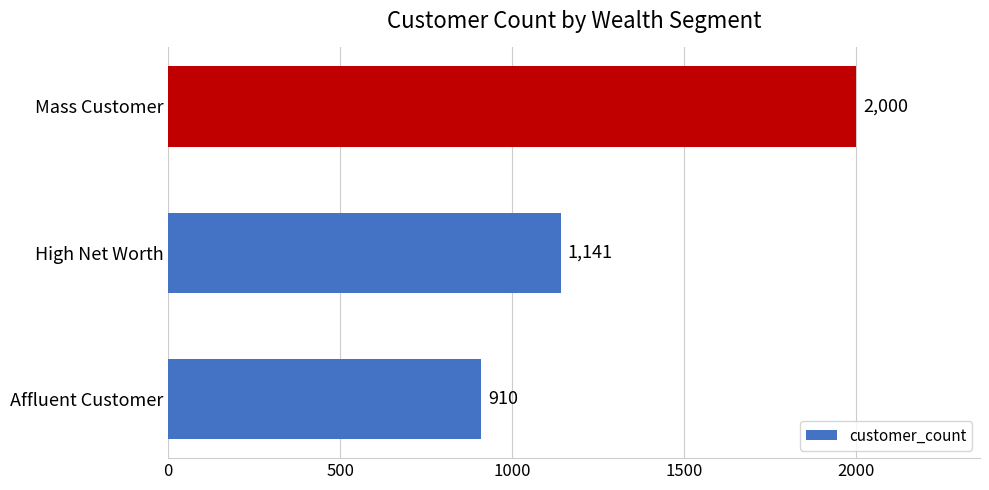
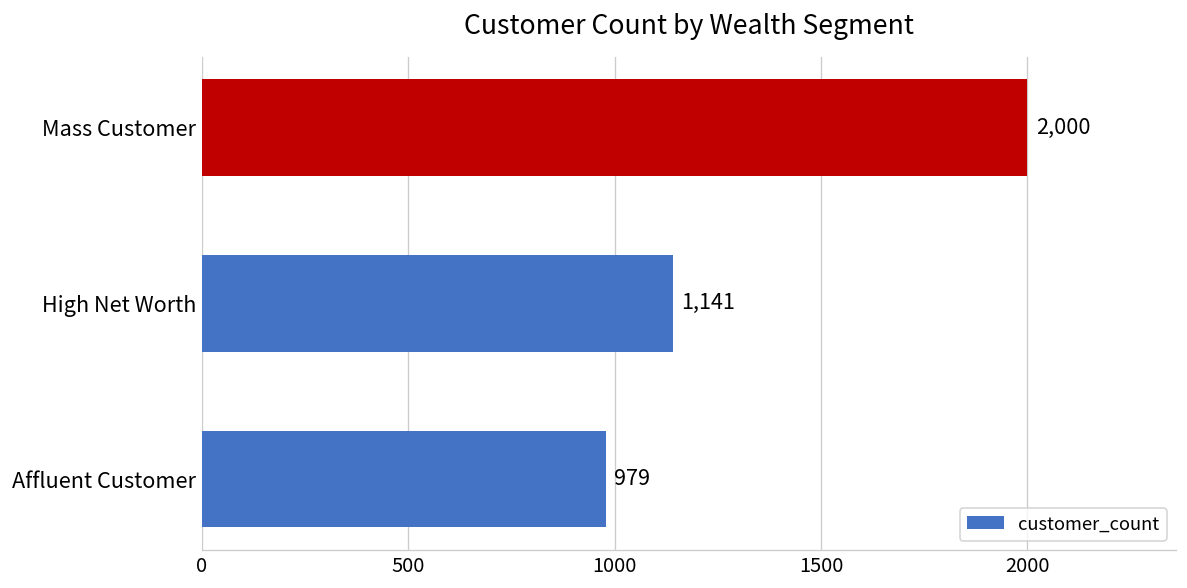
  {
    "Mass Customer": "2,000",
    "High Net Worth": "1,141",
-   "Affluent Customer": "910"
+   "Affluent Customer": "979"
  }
